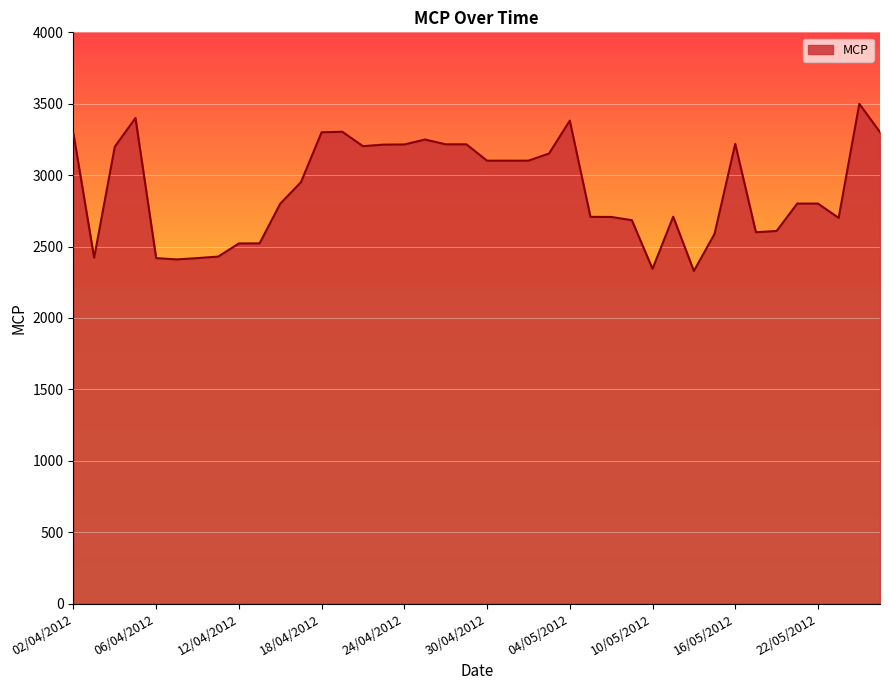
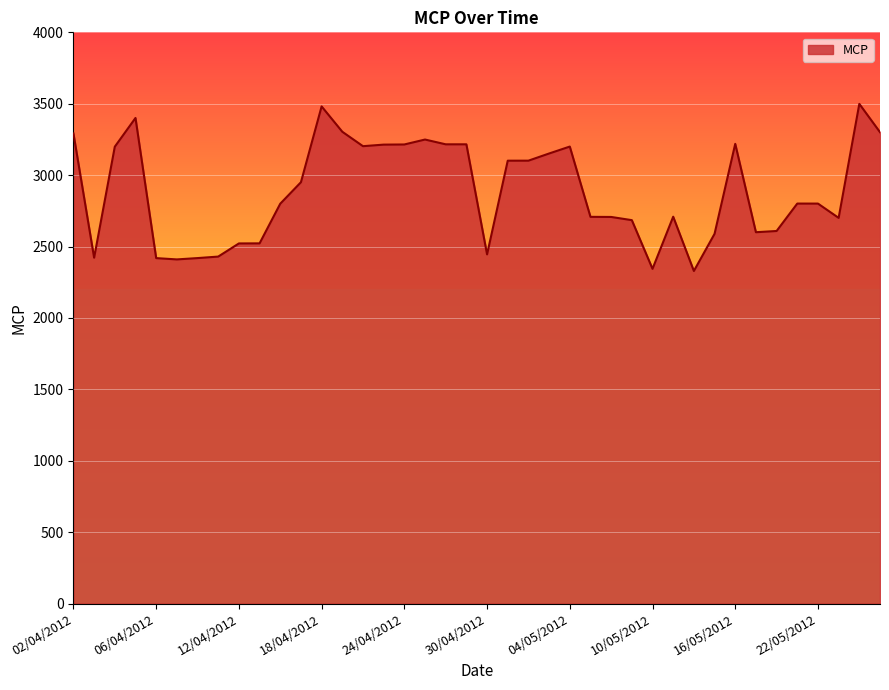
  {
    "02/04/2012": 3290,
    "06/04/2012": 2420,
    "12/04/2012": 2520,
-   "18/04/2012": 3300,
+   "18/04/2012": 3480,
    "24/04/2012": 3210,
-   "30/04/2012": 3100,
-   "04/05/2012": 3380,
+   "30/04/2012": 2450,
+   "04/05/2012": 3200,
    "10/05/2012": 2340,
    "16/05/2012": 3220,
    "22/05/2012": 2800
  }
